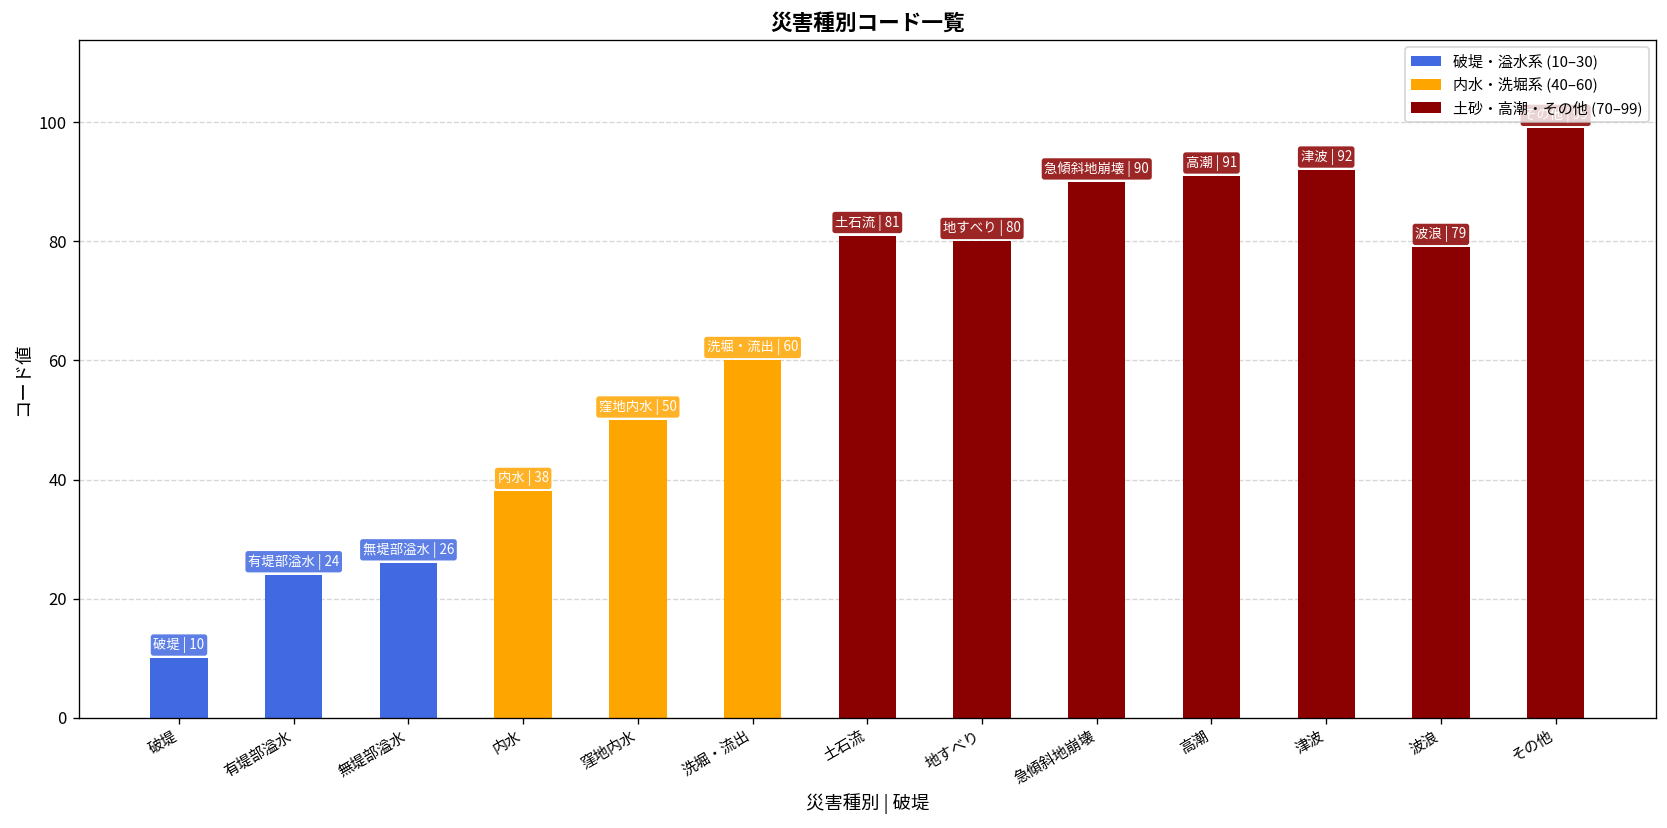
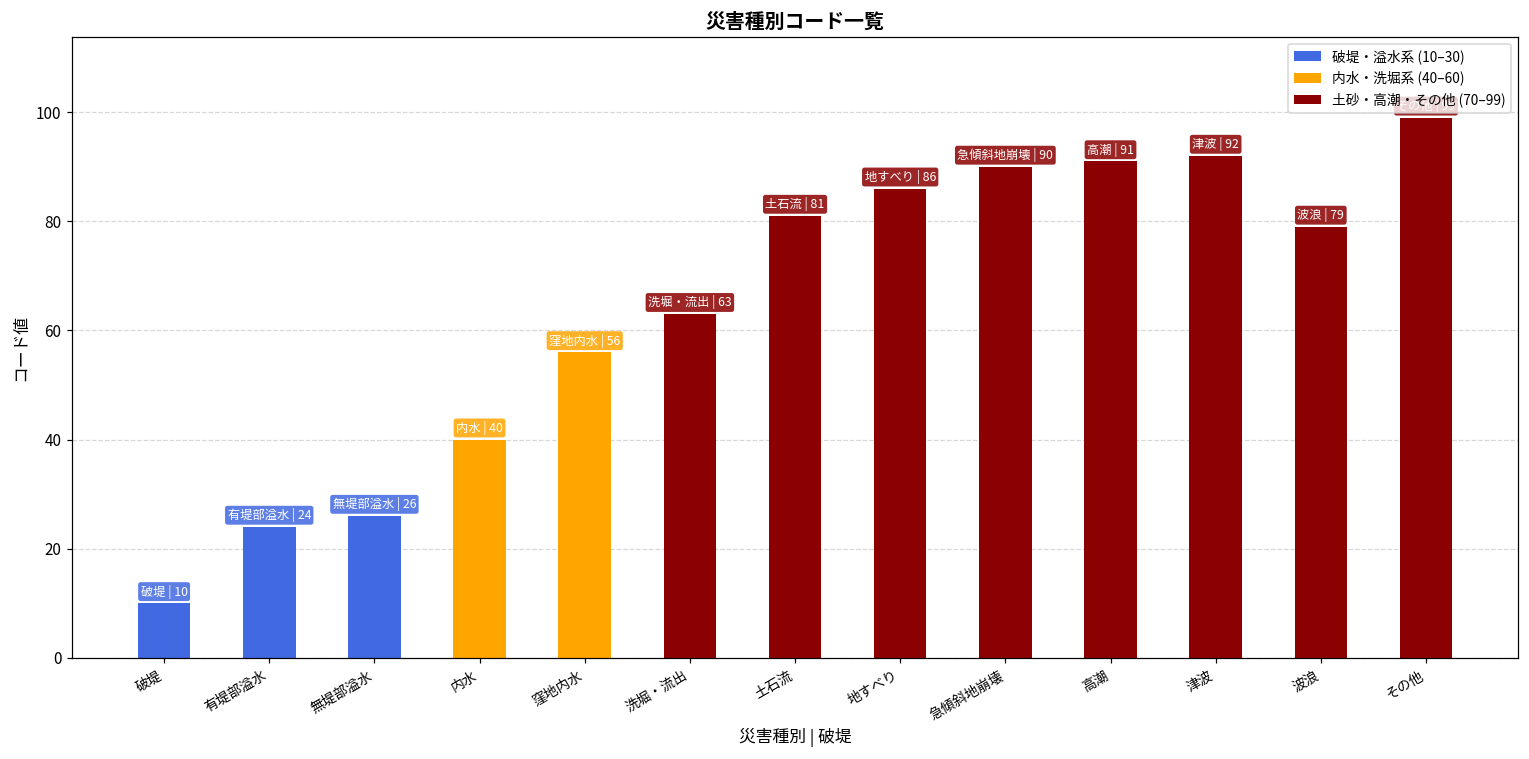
  {
-   "内水": 38,
-   "窪地内水": 50,
-   "洗堀・流出": 60,
-   "地すべり": 80
+   "内水": 40,
+   "窪地内水": 56,
+   "洗堀・流出": 63,
+   "地すべり": 86
  }
